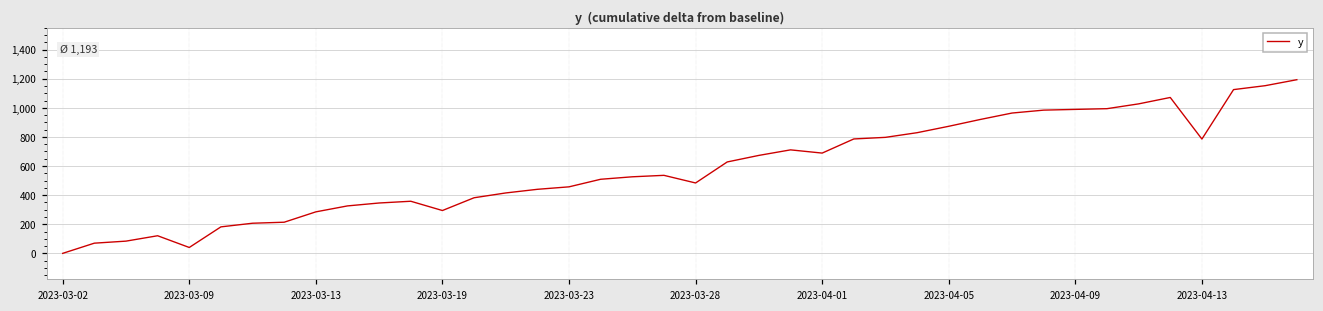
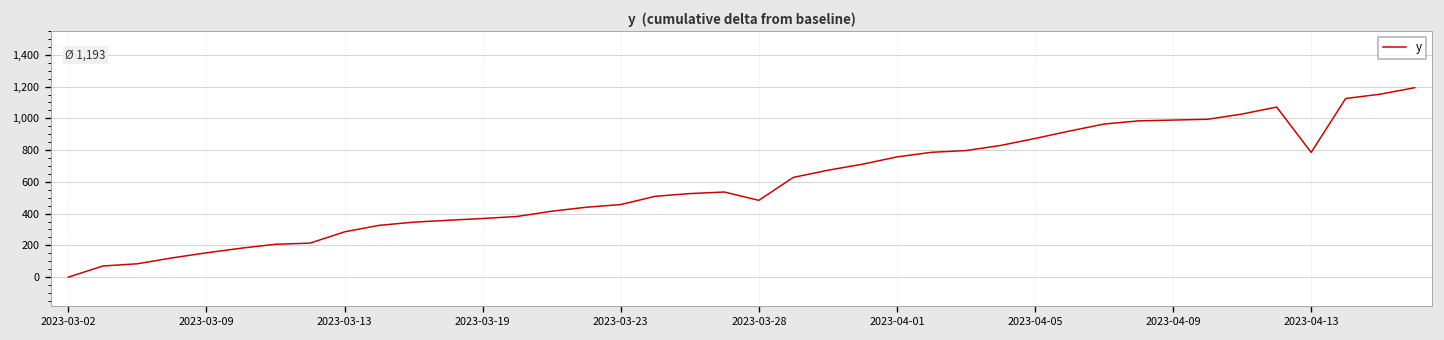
  {
    "2023-03-02": 0,
-   "2023-03-09": 40,
+   "2023-03-09": 150,
    "2023-03-13": 290,
-   "2023-03-19": 290,
+   "2023-03-19": 370,
    "2023-03-23": 460,
    "2023-03-28": 480,
-   "2023-04-01": 690,
+   "2023-04-01": 760,
    "2023-04-05": 870,
    "2023-04-09": 990,
    "2023-04-13": 790
  }
